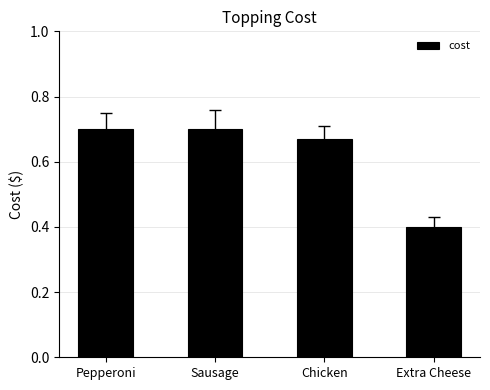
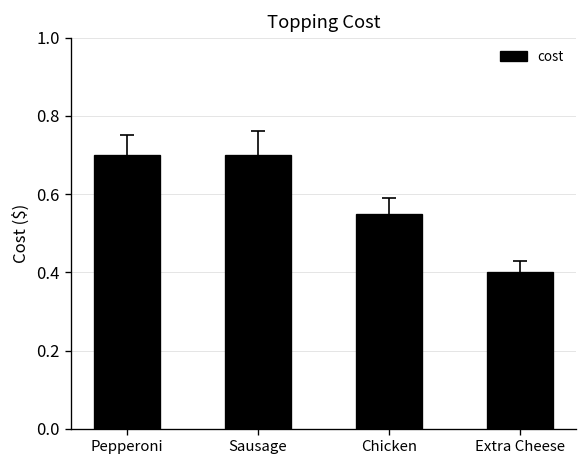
  {
    "cost": {
      "Pepperoni": 0.70,
      "Sausage": 0.70,
-     "Chicken": 0.67,
+     "Chicken": 0.55,
      "Extra Cheese": 0.40
    }
  }
